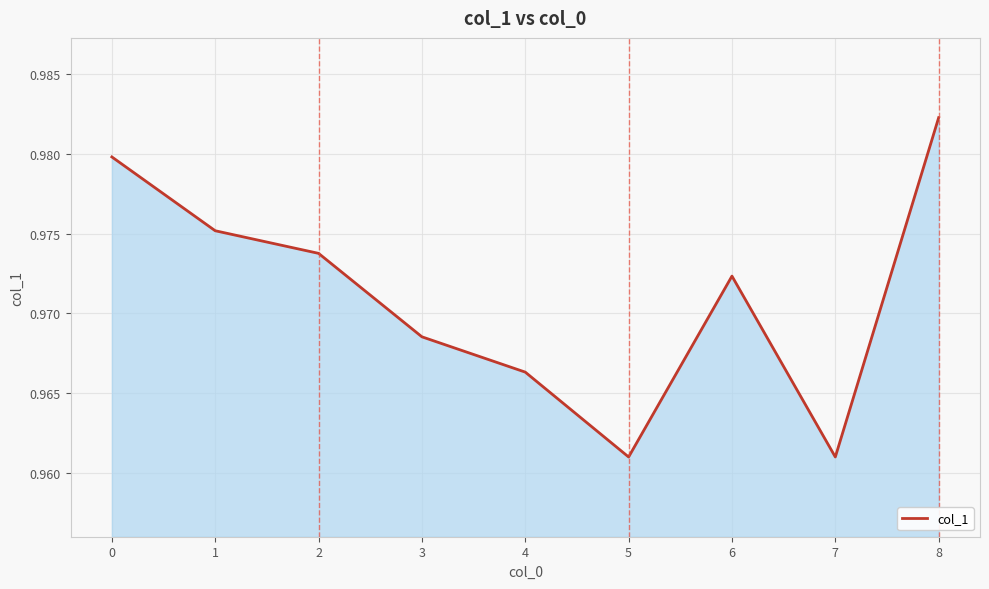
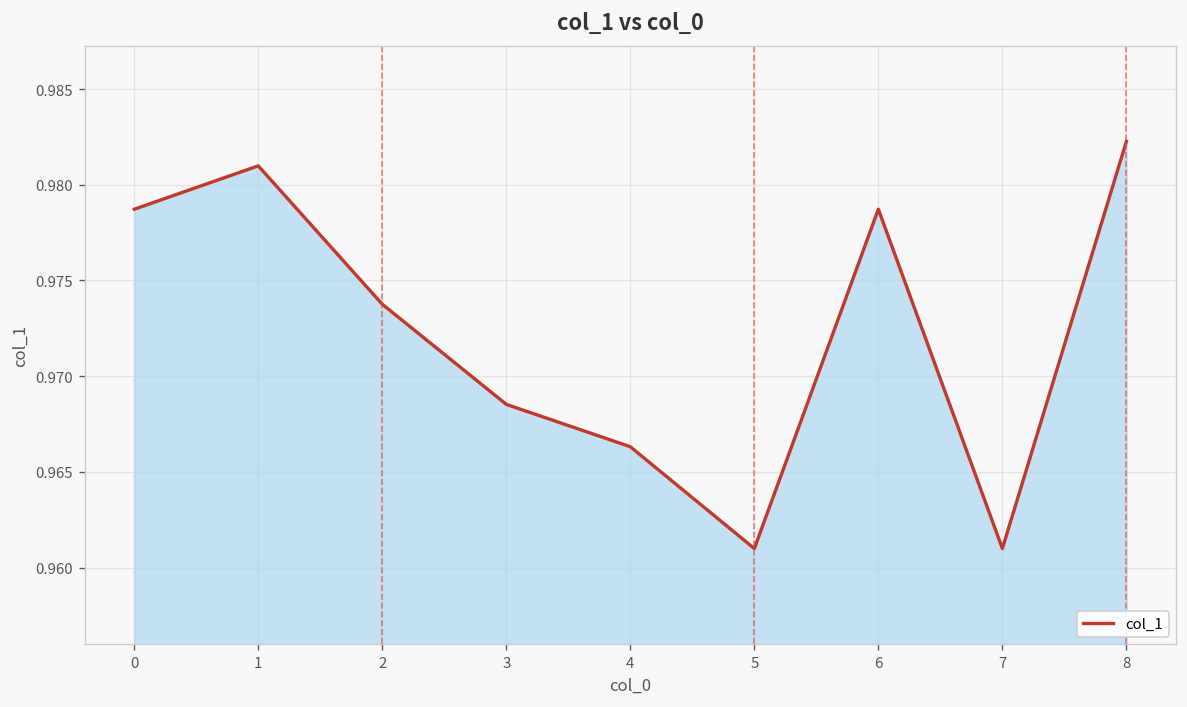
  {
-   "0": 0.9798,
-   "1": 0.9752,
+   "0": 0.9787,
+   "1": 0.9810,
    "2": 0.9738,
    "3": 0.9685,
    "4": 0.9663,
    "5": 0.9610,
-   "6": 0.9723,
+   "6": 0.9787,
    "7": 0.9610,
    "8": 0.9823
  }
